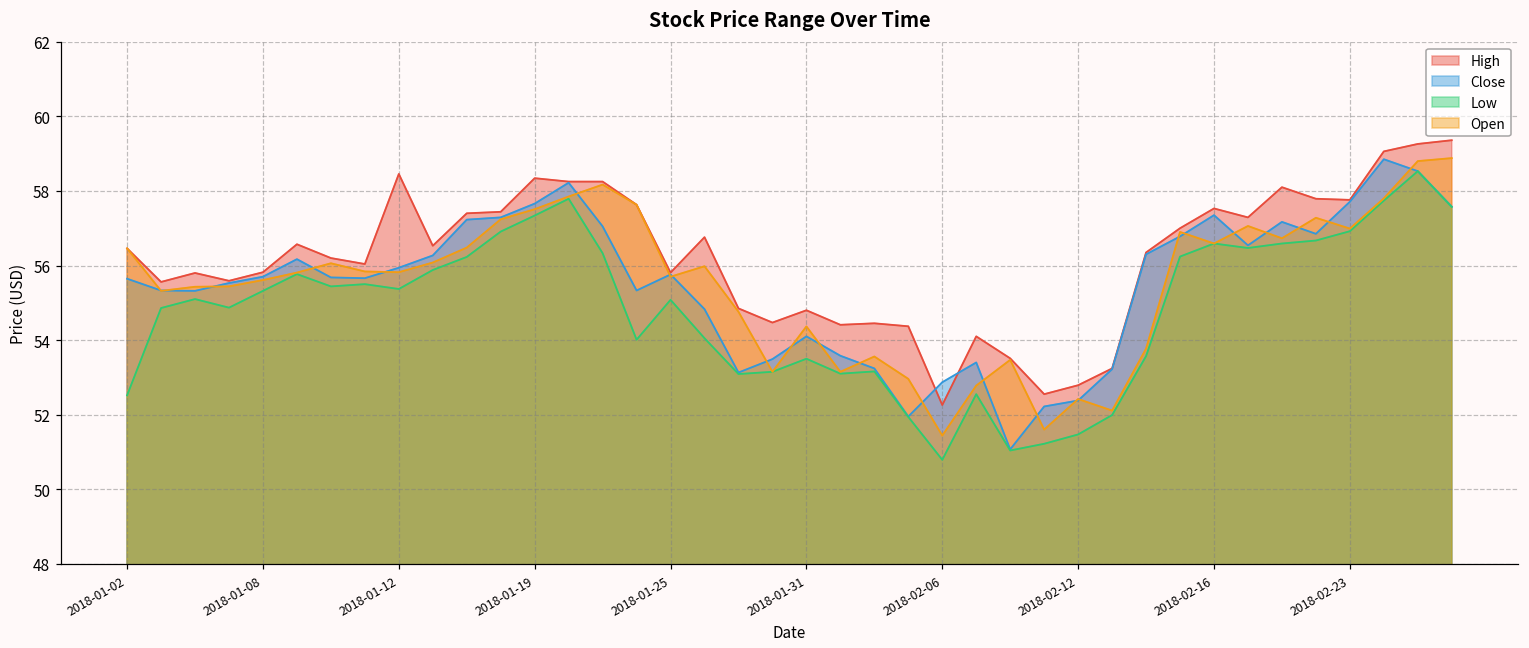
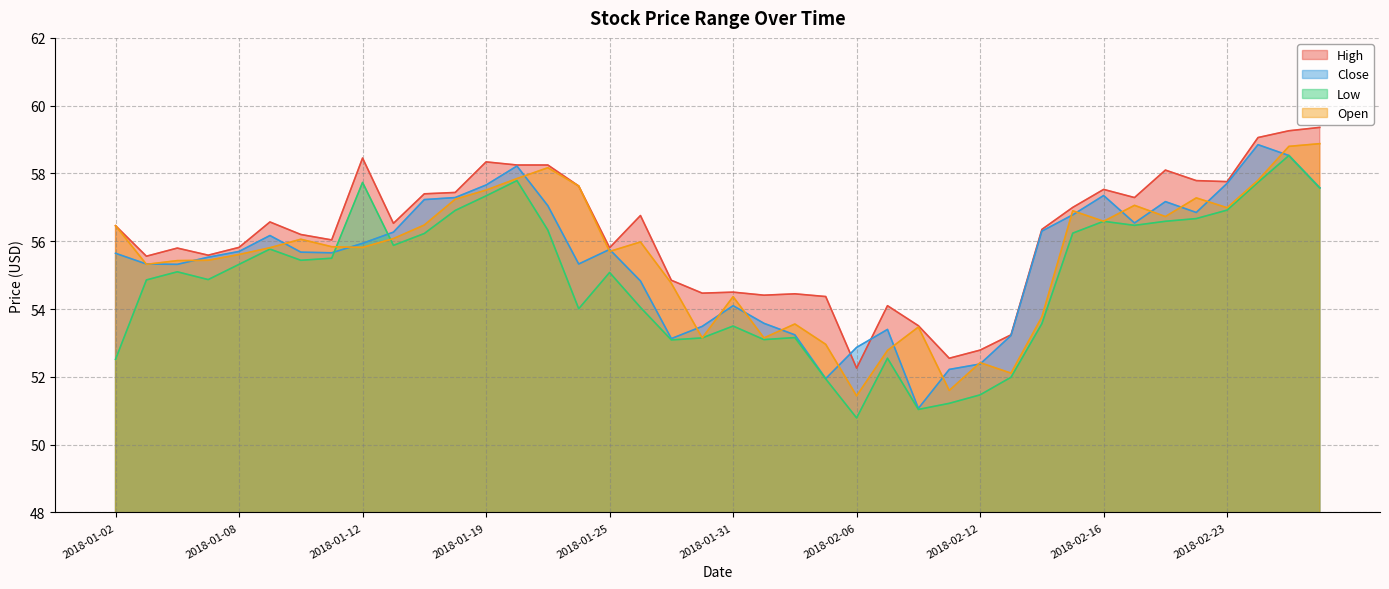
  {
    "High": {
      "2018-01-08": 55.8,
      "2018-01-12": 58.5,
      "2018-01-19": 58.3,
-     "2018-01-31": 54.8,
+     "2018-01-31": 54.5,
      "2018-02-06": 52.3,
      "2018-02-12": 52.8,
      "2018-02-16": 57.5
    },
    "Close": {
      "2018-01-02": 55.6,
      "2018-01-08": 55.7,
      "2018-01-12": 55.9,
      "2018-01-19": 57.7,
      "2018-01-31": 54.1,
      "2018-02-06": 52.9,
      "2018-02-16": 57.3
    },
    "Low": {
      "2018-01-02": 52.5,
      "2018-01-08": 55.3,
-     "2018-01-12": 55.4,
+     "2018-01-12": 57.7,
      "2018-01-19": 57.3,
      "2018-01-25": 55.1,
      "2018-01-31": 53.5,
      "2018-02-06": 50.8,
      "2018-02-12": 51.5
    },
    "Open": {
      "2018-01-08": 55.6,
      "2018-01-12": 55.8,
      "2018-01-19": 57.5,
      "2018-01-31": 54.4,
      "2018-02-06": 51.4
    }
  }
